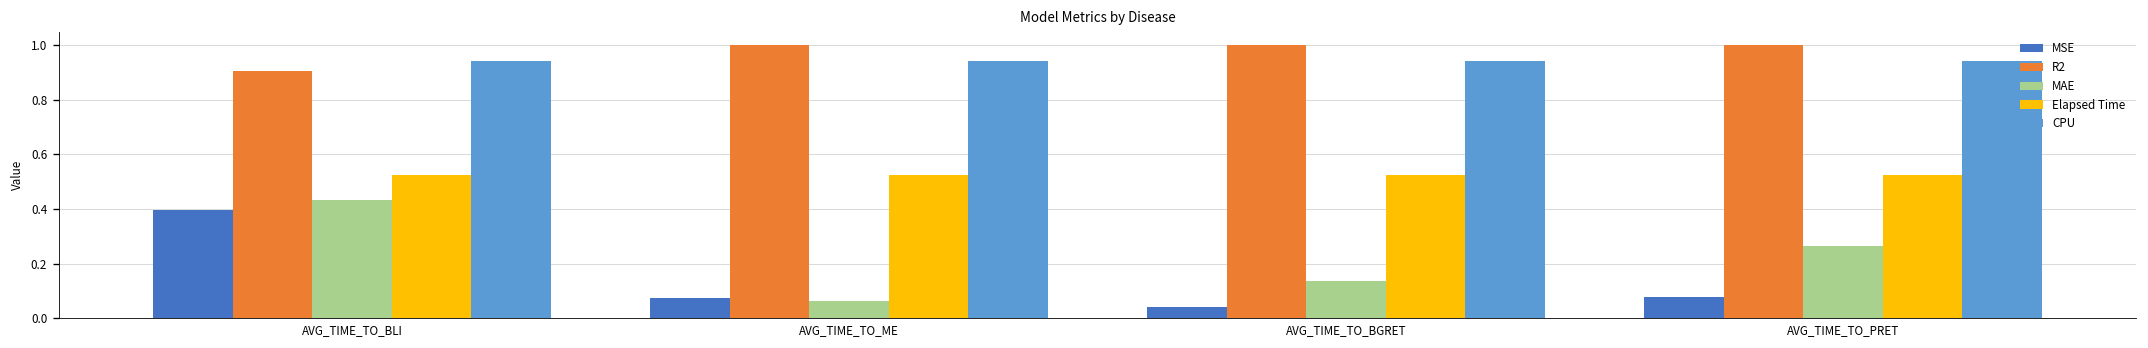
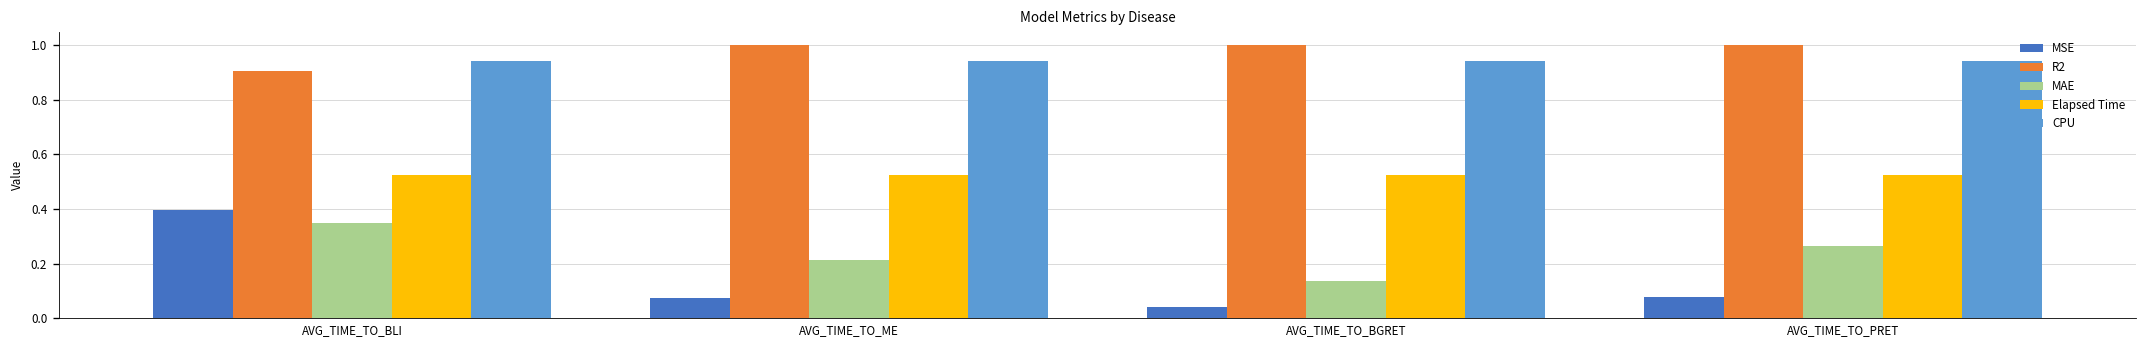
  {
    "R2": {
      "AVG_TIME_TO_BLI": 0.91,
      "AVG_TIME_TO_ME": 1.00,
      "AVG_TIME_TO_BGRET": 1.00,
      "AVG_TIME_TO_PRET": 1.00
    },
    "MAE": {
-     "AVG_TIME_TO_BLI": 0.43,
-     "AVG_TIME_TO_ME": 0.06,
+     "AVG_TIME_TO_BLI": 0.35,
+     "AVG_TIME_TO_ME": 0.21,
      "AVG_TIME_TO_BGRET": 0.14,
      "AVG_TIME_TO_PRET": 0.26
    },
    "Elapsed Time": {
      "AVG_TIME_TO_BLI": 0.52,
      "AVG_TIME_TO_ME": 0.52,
      "AVG_TIME_TO_BGRET": 0.52,
      "AVG_TIME_TO_PRET": 0.52
    }
  }
